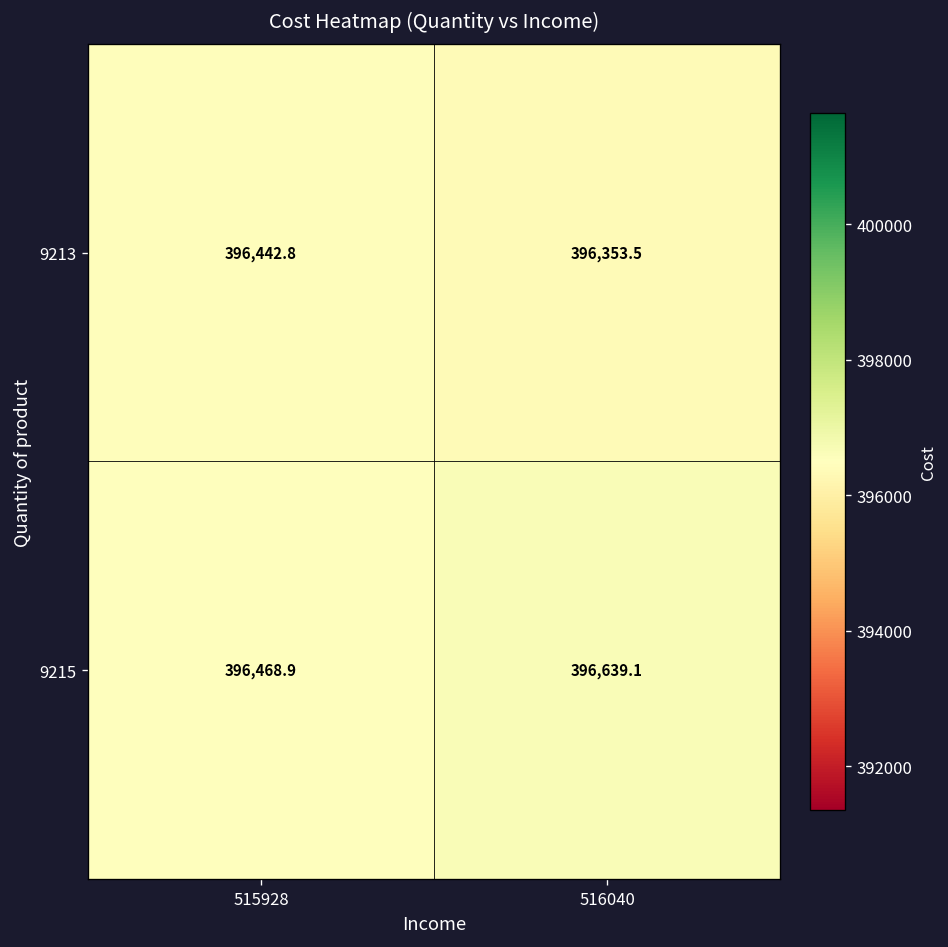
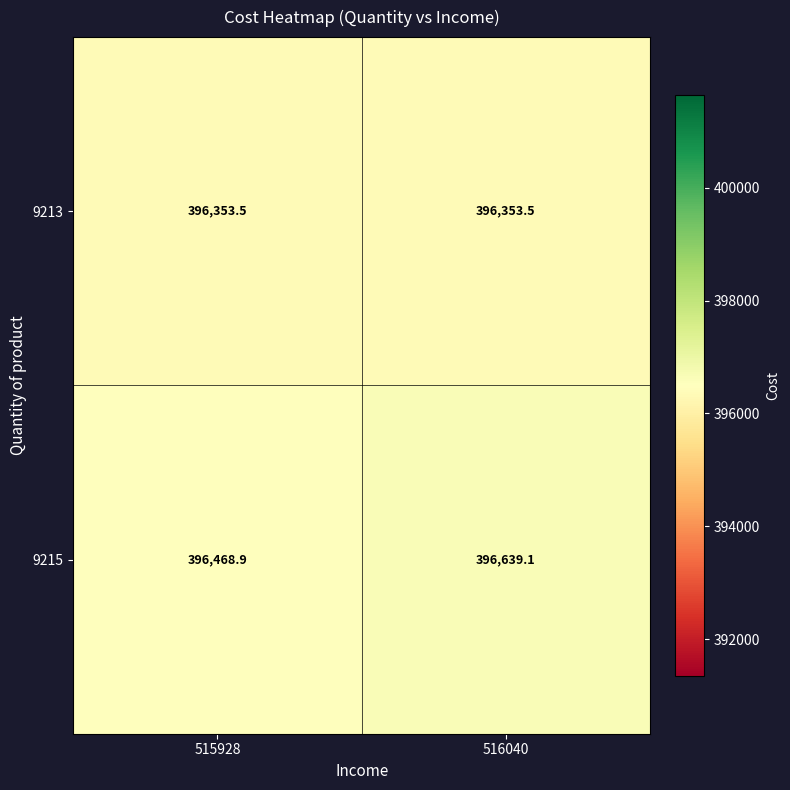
  {
    "9213": {
-     "515928": "396,442.8",
+     "515928": "396,353.5",
      "516040": "396,353.5"
    },
    "9215": {
      "515928": "396,468.9",
      "516040": "396,639.1"
    }
  }
